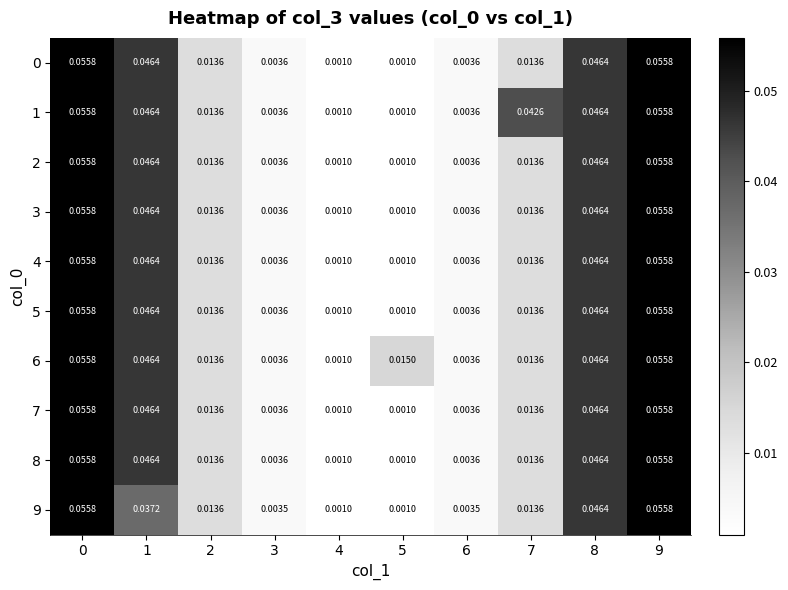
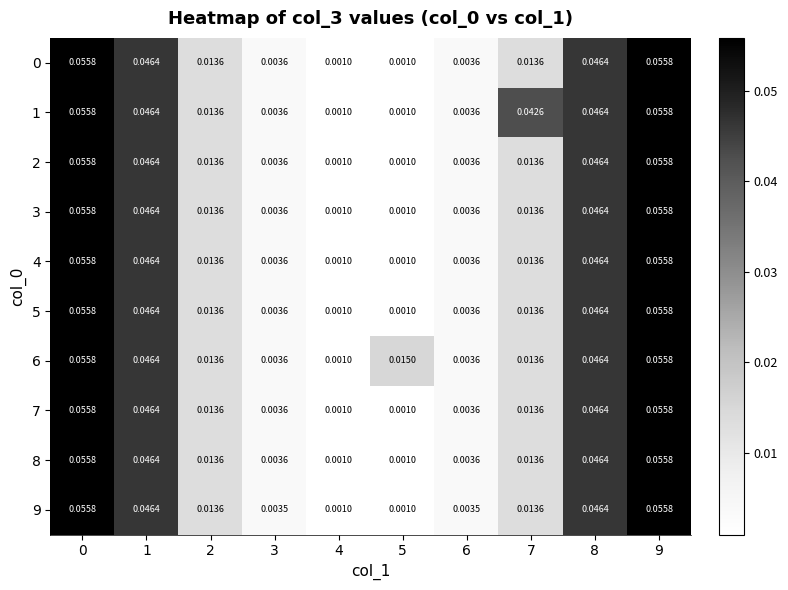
  {
    "0": {
      "0": 0.0558,
      "1": 0.0464,
      "2": 0.0136,
      "3": 0.0036,
      "4": 0.0010,
      "5": 0.0010,
      "6": 0.0036,
      "7": 0.0136,
      "8": 0.0464,
      "9": 0.0558
    },
    "1": {
      "0": 0.0558,
      "1": 0.0464,
      "2": 0.0136,
      "3": 0.0036,
      "4": 0.0010,
      "5": 0.0010,
      "6": 0.0036,
      "7": 0.0426,
      "8": 0.0464,
      "9": 0.0558
    },
    "2": {
      "0": 0.0558,
      "1": 0.0464,
      "2": 0.0136,
      "3": 0.0036,
      "4": 0.0010,
      "5": 0.0010,
      "6": 0.0036,
      "7": 0.0136,
      "8": 0.0464,
      "9": 0.0558
    },
    "3": {
      "0": 0.0558,
      "1": 0.0464,
      "2": 0.0136,
      "3": 0.0036,
      "4": 0.0010,
      "5": 0.0010,
      "6": 0.0036,
      "7": 0.0136,
      "8": 0.0464,
      "9": 0.0558
    },
    "4": {
      "0": 0.0558,
      "1": 0.0464,
      "2": 0.0136,
      "3": 0.0036,
      "4": 0.0010,
      "5": 0.0010,
      "6": 0.0036,
      "7": 0.0136,
      "8": 0.0464,
      "9": 0.0558
    },
    "5": {
      "0": 0.0558,
      "1": 0.0464,
      "2": 0.0136,
      "3": 0.0036,
      "4": 0.0010,
      "5": 0.0010,
      "6": 0.0036,
      "7": 0.0136,
      "8": 0.0464,
      "9": 0.0558
    },
    "6": {
      "0": 0.0558,
      "1": 0.0464,
      "2": 0.0136,
      "3": 0.0036,
      "4": 0.0010,
      "5": 0.0150,
      "6": 0.0036,
      "7": 0.0136,
      "8": 0.0464,
      "9": 0.0558
    },
    "7": {
      "0": 0.0558,
      "1": 0.0464,
      "2": 0.0136,
      "3": 0.0036,
      "4": 0.0010,
      "5": 0.0010,
      "6": 0.0036,
      "7": 0.0136,
      "8": 0.0464,
      "9": 0.0558
    },
    "8": {
      "0": 0.0558,
      "1": 0.0464,
      "2": 0.0136,
      "3": 0.0036,
      "4": 0.0010,
      "5": 0.0010,
      "6": 0.0036,
      "7": 0.0136,
      "8": 0.0464,
      "9": 0.0558
    },
    "9": {
      "0": 0.0558,
-     "1": 0.0372,
+     "1": 0.0464,
      "2": 0.0136,
      "3": 0.0035,
      "4": 0.0010,
      "5": 0.0010,
      "6": 0.0035,
      "7": 0.0136,
      "8": 0.0464,
      "9": 0.0558
    }
  }
